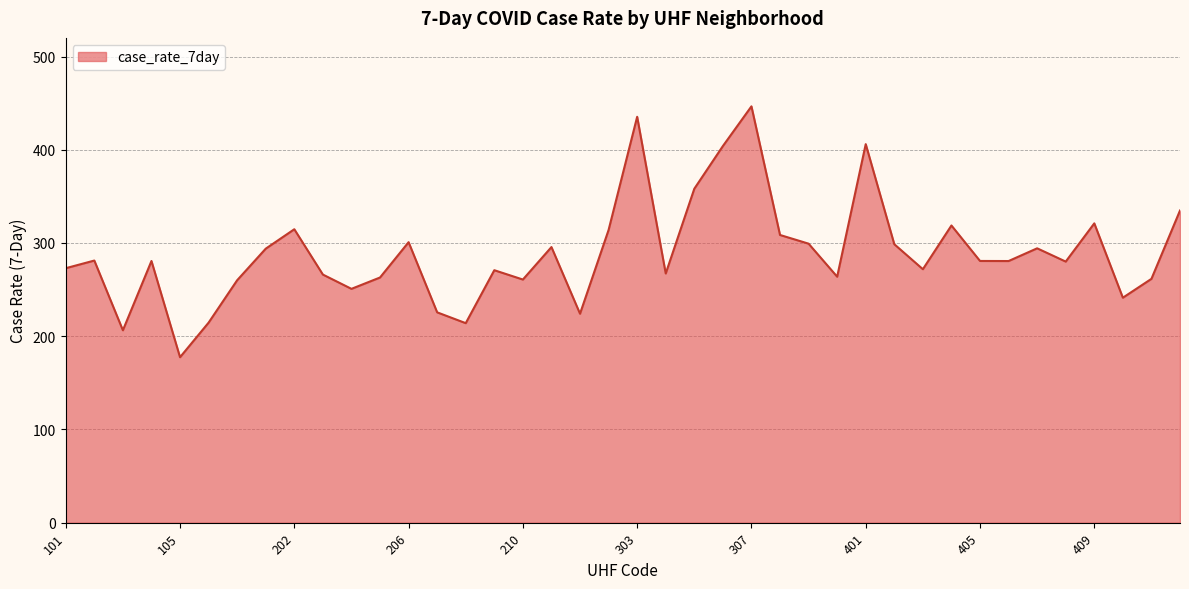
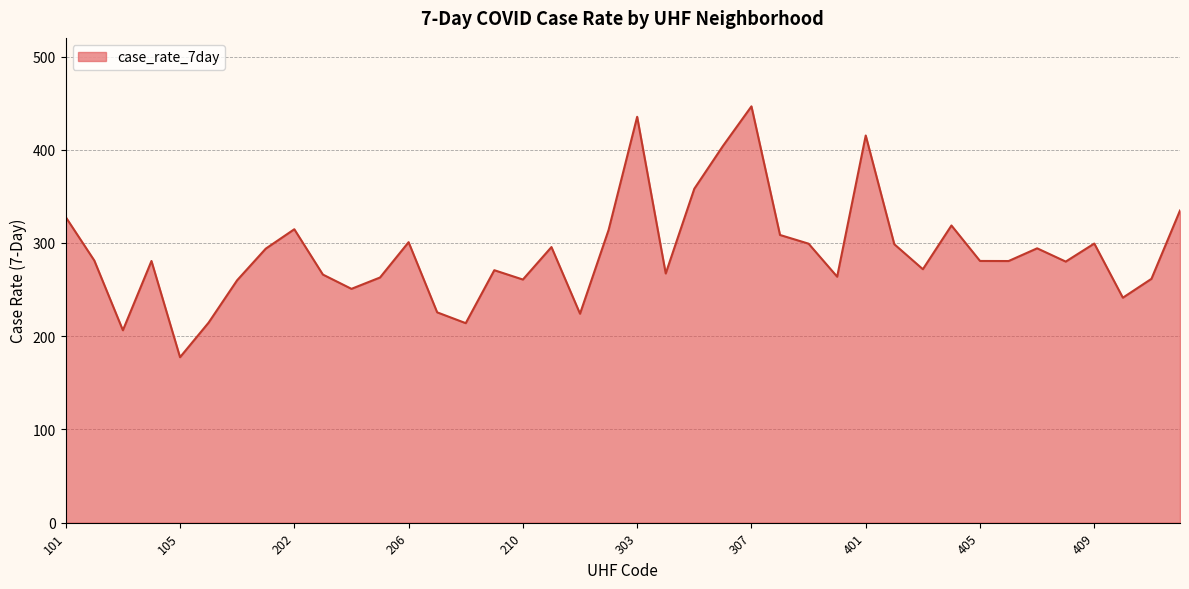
  {
-   "101": 270,
+   "101": 330,
    "105": 180,
    "202": 310,
    "206": 300,
    "210": 260,
    "303": 440,
    "307": 450,
-   "401": 410,
+   "401": 420,
    "405": 280,
-   "409": 320
+   "409": 300
  }
